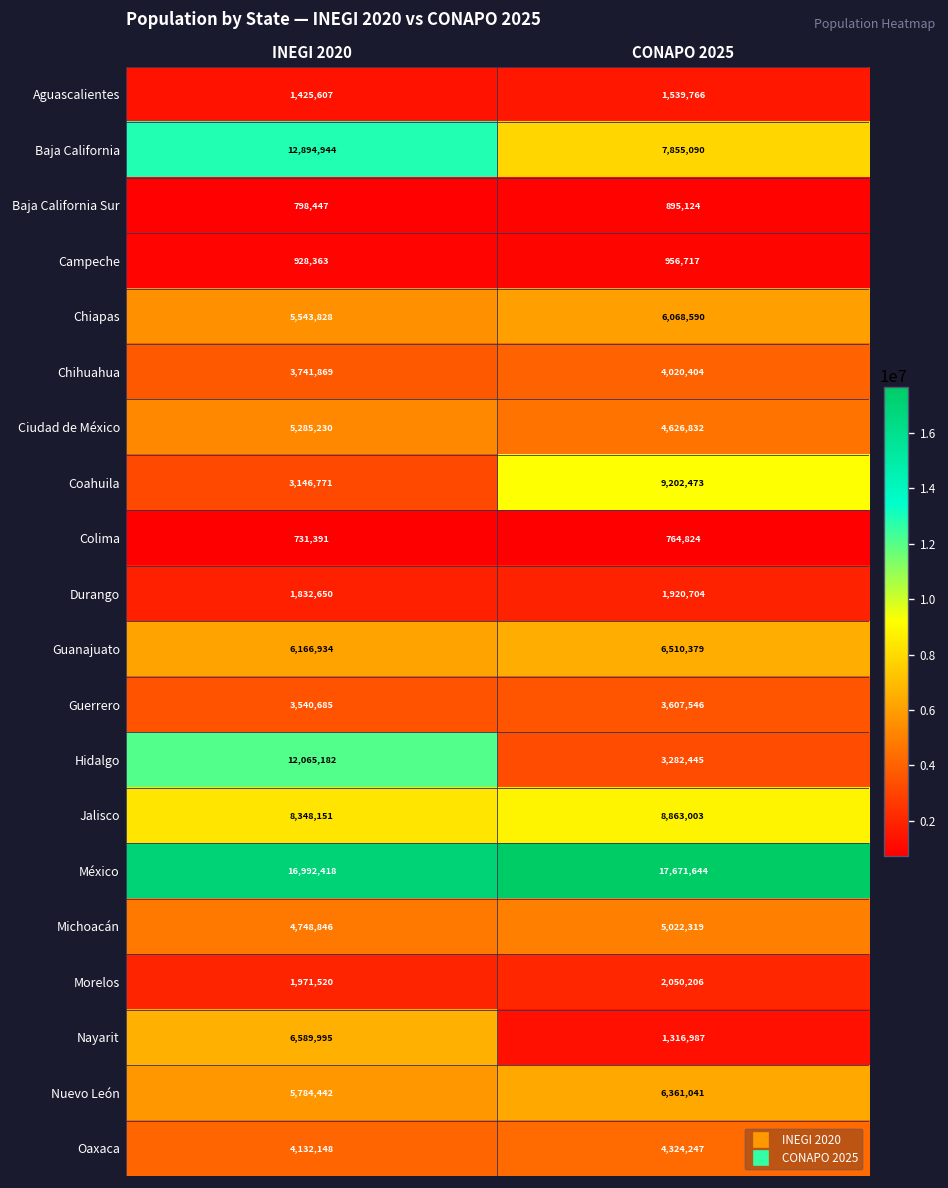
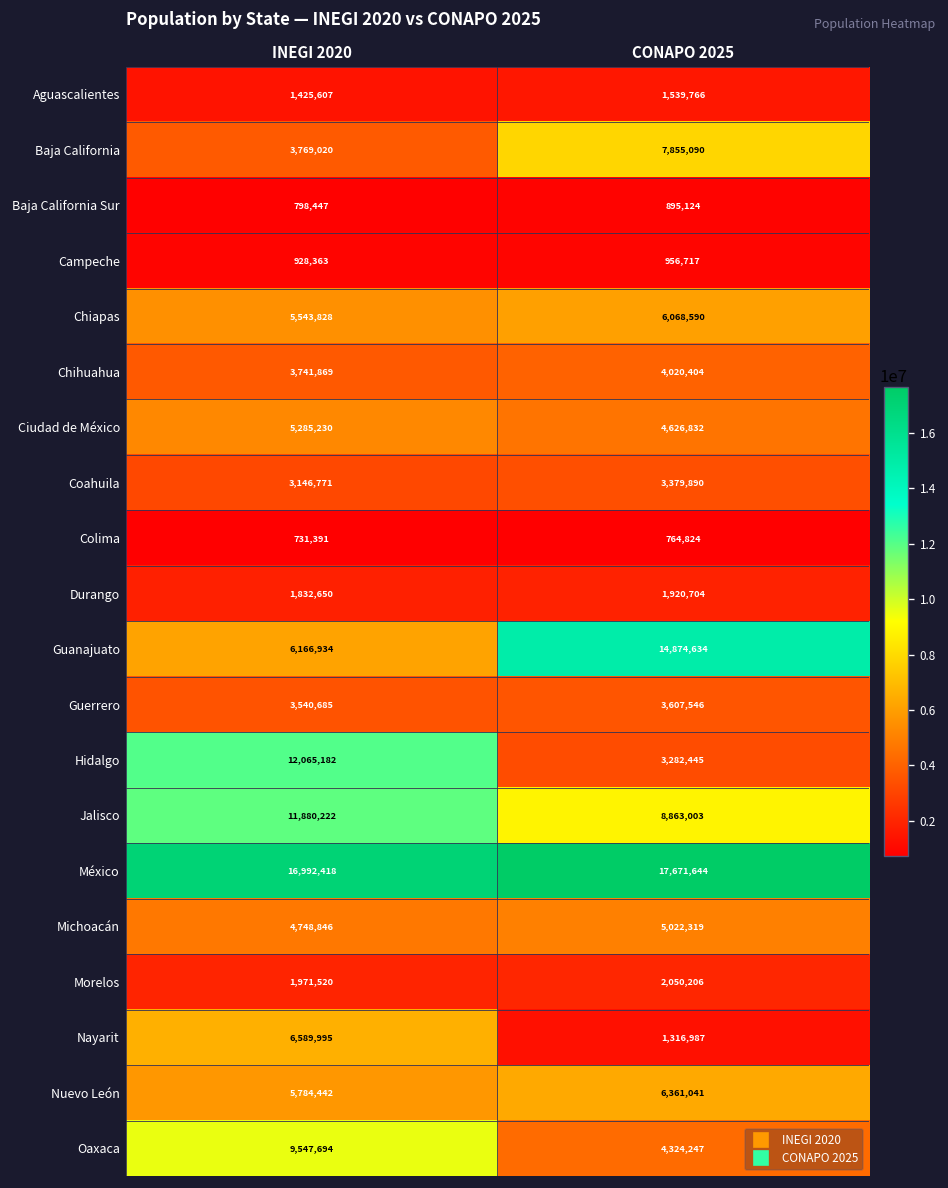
  {
    "Aguascalientes": {
      "INEGI 2020": "1,425,607",
      "CONAPO 2025": "1,539,766"
    },
    "Baja California": {
-     "INEGI 2020": "12,894,944",
+     "INEGI 2020": "3,769,020",
      "CONAPO 2025": "7,855,090"
    },
    "Baja California Sur": {
      "INEGI 2020": "798,447",
      "CONAPO 2025": "895,124"
    },
    "Campeche": {
      "INEGI 2020": "928,363",
      "CONAPO 2025": "956,717"
    },
    "Chiapas": {
      "INEGI 2020": "5,543,828",
      "CONAPO 2025": "6,068,590"
    },
    "Chihuahua": {
      "INEGI 2020": "3,741,869",
      "CONAPO 2025": "4,020,404"
    },
    "Ciudad de México": {
      "INEGI 2020": "5,285,230",
      "CONAPO 2025": "4,626,832"
    },
    "Coahuila": {
      "INEGI 2020": "3,146,771",
-     "CONAPO 2025": "9,202,473"
+     "CONAPO 2025": "3,379,890"
    },
    "Colima": {
      "INEGI 2020": "731,391",
      "CONAPO 2025": "764,824"
    },
    "Durango": {
      "INEGI 2020": "1,832,650",
      "CONAPO 2025": "1,920,704"
    },
    "Guanajuato": {
      "INEGI 2020": "6,166,934",
-     "CONAPO 2025": "6,510,379"
+     "CONAPO 2025": "14,874,634"
    },
    "Guerrero": {
      "INEGI 2020": "3,540,685",
      "CONAPO 2025": "3,607,546"
    },
    "Hidalgo": {
      "INEGI 2020": "12,065,182",
      "CONAPO 2025": "3,282,445"
    },
    "Jalisco": {
-     "INEGI 2020": "8,348,151",
+     "INEGI 2020": "11,880,222",
      "CONAPO 2025": "8,863,003"
    },
    "México": {
      "INEGI 2020": "16,992,418",
      "CONAPO 2025": "17,671,644"
    },
    "Michoacán": {
      "INEGI 2020": "4,748,846",
      "CONAPO 2025": "5,022,319"
    },
    "Morelos": {
      "INEGI 2020": "1,971,520",
      "CONAPO 2025": "2,050,206"
    },
    "Nayarit": {
      "INEGI 2020": "6,589,995",
      "CONAPO 2025": "1,316,987"
    },
    "Nuevo León": {
      "INEGI 2020": "5,784,442",
      "CONAPO 2025": "6,361,041"
    },
    "Oaxaca": {
-     "INEGI 2020": "4,132,148",
+     "INEGI 2020": "9,547,694",
      "CONAPO 2025": "4,324,247"
    }
  }
